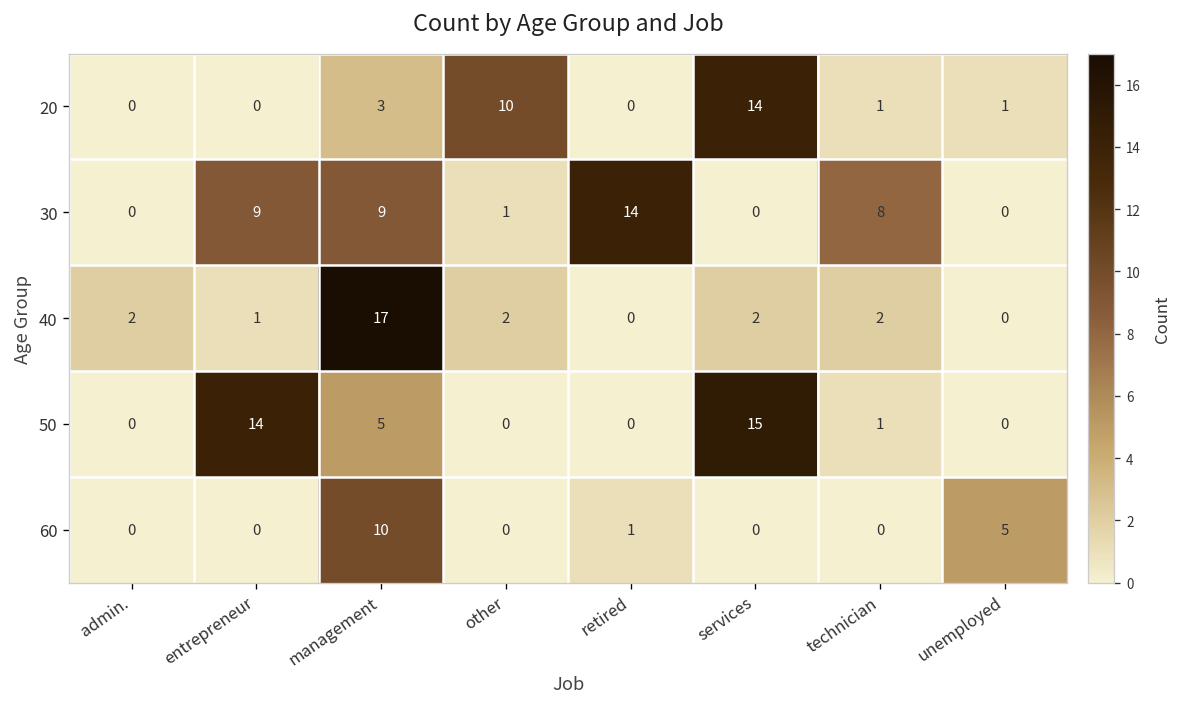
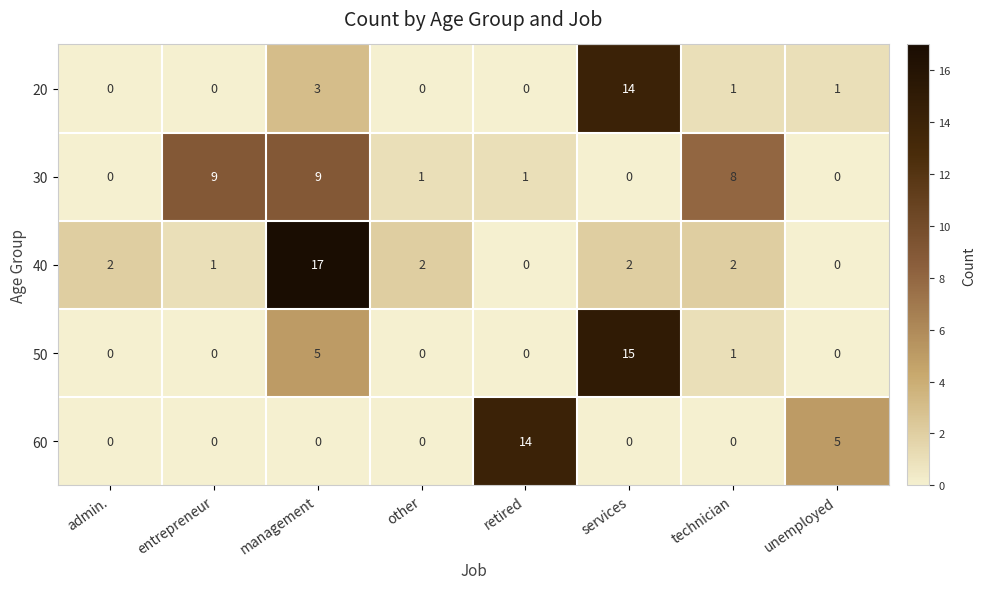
  {
    "20": {
      "admin.": 0,
      "entrepreneur": 0,
      "management": 3,
-     "other": 10,
+     "other": 0,
      "retired": 0,
      "services": 14,
      "technician": 1,
      "unemployed": 1
    },
    "30": {
      "admin.": 0,
      "entrepreneur": 9,
      "management": 9,
      "other": 1,
-     "retired": 14,
+     "retired": 1,
      "services": 0,
      "technician": 8,
      "unemployed": 0
    },
    "40": {
      "admin.": 2,
      "entrepreneur": 1,
      "management": 17,
      "other": 2,
      "retired": 0,
      "services": 2,
      "technician": 2,
      "unemployed": 0
    },
    "50": {
      "admin.": 0,
-     "entrepreneur": 14,
+     "entrepreneur": 0,
      "management": 5,
      "other": 0,
      "retired": 0,
      "services": 15,
      "technician": 1,
      "unemployed": 0
    },
    "60": {
      "admin.": 0,
      "entrepreneur": 0,
-     "management": 10,
+     "management": 0,
      "other": 0,
-     "retired": 1,
+     "retired": 14,
      "services": 0,
      "technician": 0,
      "unemployed": 5
    }
  }
